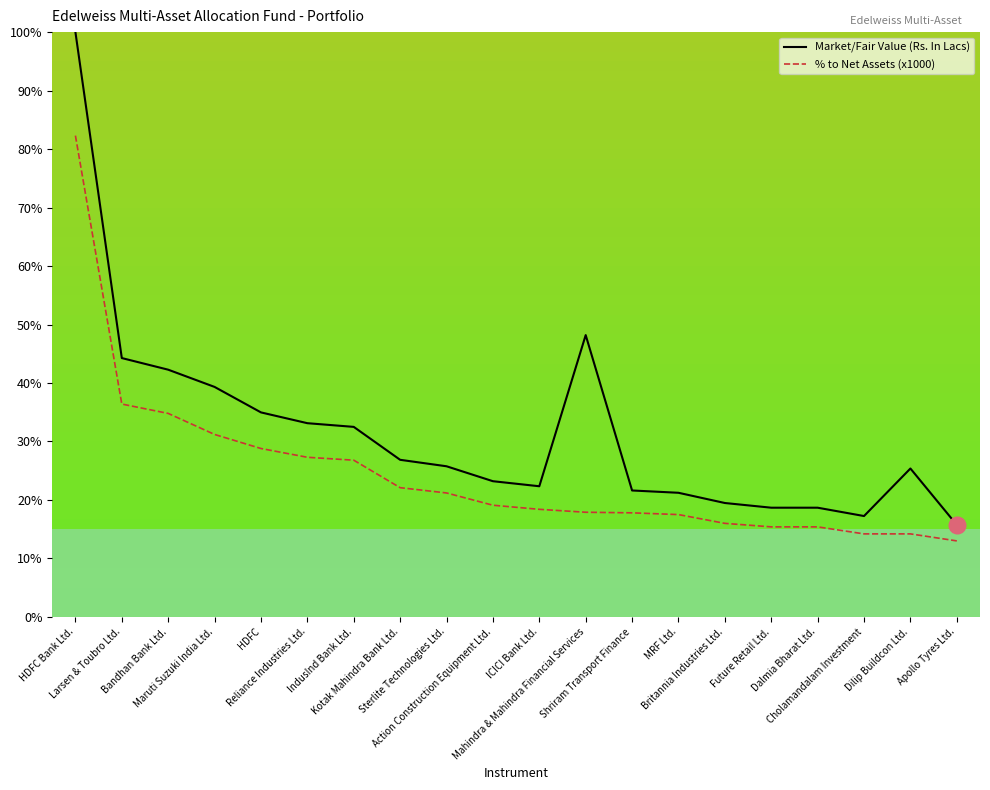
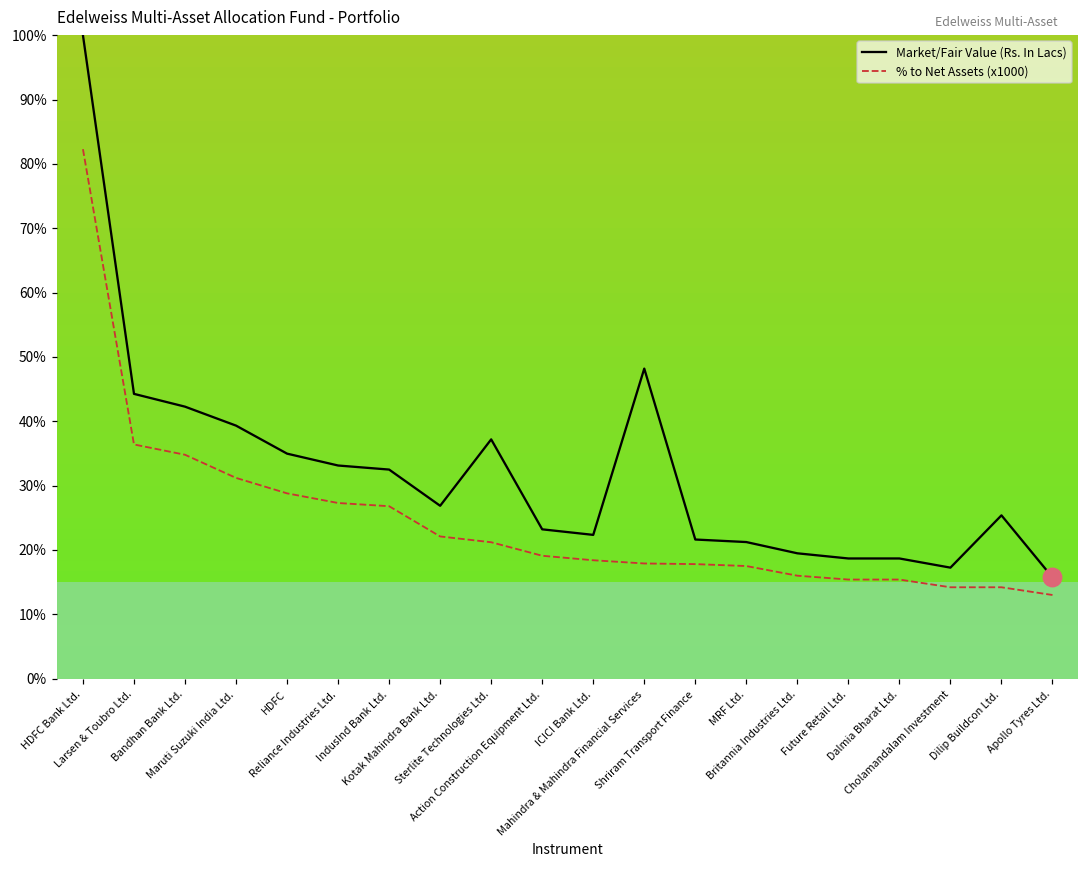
  {
    "Market/Fair Value (Rs. In Lacs)": {
      "HDFC Bank Ltd.": "100%",
      "Larsen & Toubro Ltd.": "44%",
      "Bandhan Bank Ltd.": "42%",
      "Maruti Suzuki India Ltd.": "39%",
      "HDFC": "35%",
      "Reliance Industries Ltd.": "33%",
      "IndusInd Bank Ltd.": "32%",
      "Kotak Mahindra Bank Ltd.": "27%",
-     "Sterlite Technologies Ltd.": "26%",
+     "Sterlite Technologies Ltd.": "37%",
      "Action Construction Equipment Ltd.": "23%",
      "ICICI Bank Ltd.": "22%",
      "Mahindra & Mahindra Financial Services": "48%",
      "Shriram Transport Finance": "22%",
      "MRF Ltd.": "21%",
      "Britannia Industries Ltd.": "19%",
      "Future Retail Ltd.": "19%",
      "Dalmia Bharat Ltd.": "19%",
      "Cholamandalam Investment": "17%",
      "Dilip Buildcon Ltd.": "25%"
    },
    "% to Net Assets (x1000)": {
      "HDFC Bank Ltd.": "82%",
      "Larsen & Toubro Ltd.": "36%",
      "Bandhan Bank Ltd.": "35%",
      "Maruti Suzuki India Ltd.": "31%",
      "HDFC": "29%",
      "Reliance Industries Ltd.": "27%",
      "IndusInd Bank Ltd.": "27%",
      "Kotak Mahindra Bank Ltd.": "22%",
      "Sterlite Technologies Ltd.": "21%",
      "Action Construction Equipment Ltd.": "19%",
      "ICICI Bank Ltd.": "18%",
      "Mahindra & Mahindra Financial Services": "18%",
      "Shriram Transport Finance": "18%",
      "MRF Ltd.": "18%",
      "Britannia Industries Ltd.": "16%",
      "Future Retail Ltd.": "15%",
      "Dalmia Bharat Ltd.": "15%",
      "Cholamandalam Investment": "14%",
      "Dilip Buildcon Ltd.": "14%",
      "Apollo Tyres Ltd.": "13%"
    }
  }
